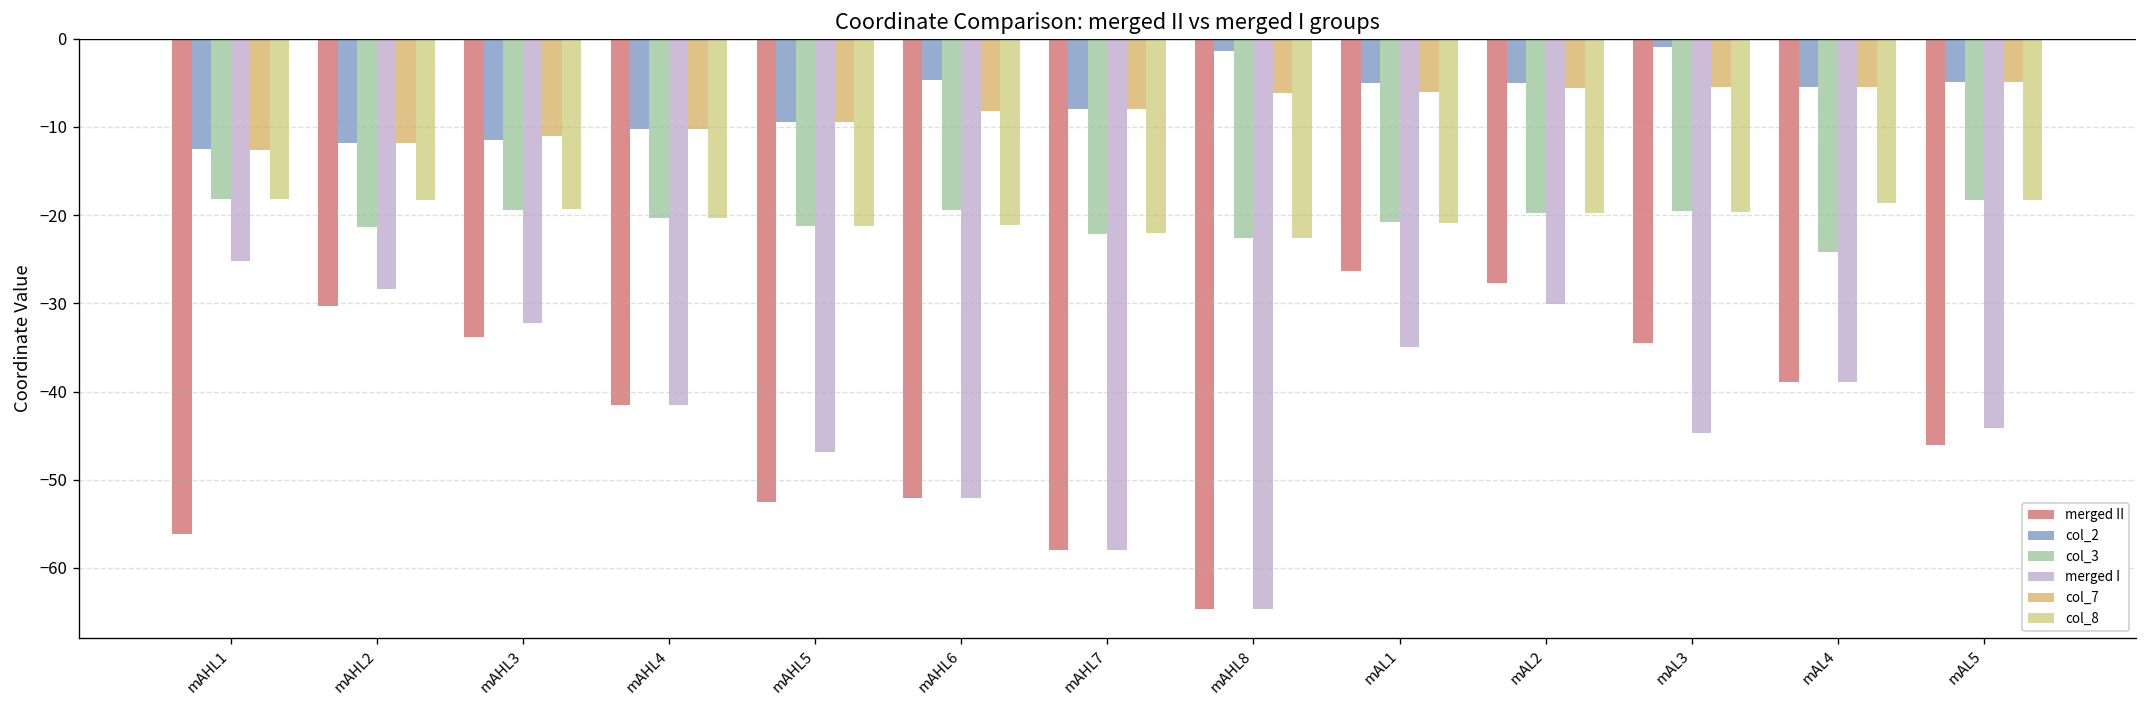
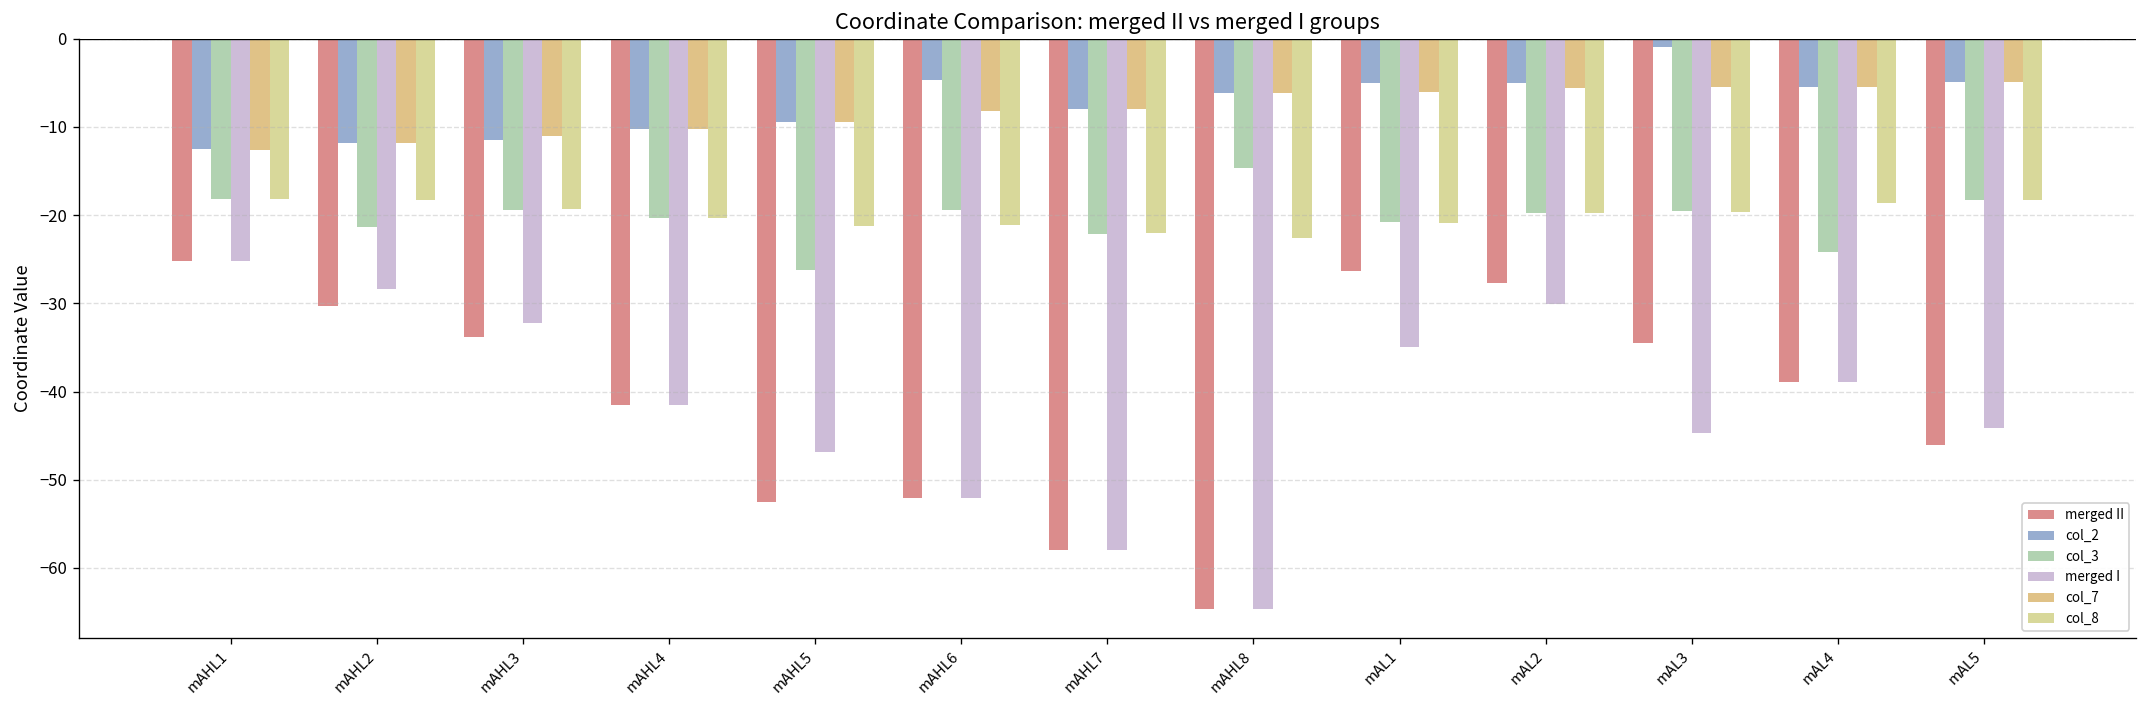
  {
    "merged II": {
-     "mAHL1": -56,
+     "mAHL1": -25,
      "mAHL2": -30,
      "mAHL3": -34,
      "mAHL4": -42,
      "mAHL5": -52,
      "mAHL6": -52,
      "mAHL7": -58,
      "mAHL8": -65,
      "mAL1": -26,
      "mAL2": -28,
      "mAL3": -35,
      "mAL4": -39,
      "mAL5": -46
    },
    "col_2": {
      "mAHL1": -13,
      "mAHL2": -12,
      "mAHL3": -11,
      "mAHL4": -10,
      "mAHL5": -9,
      "mAHL6": -5,
      "mAHL7": -8,
-     "mAHL8": -1,
+     "mAHL8": -6,
      "mAL1": -5,
      "mAL2": -5,
      "mAL3": -1,
      "mAL4": -5,
      "mAL5": -5
    },
    "col_3": {
      "mAHL1": -18,
      "mAHL2": -21,
      "mAHL3": -19,
      "mAHL4": -20,
-     "mAHL5": -21,
+     "mAHL5": -26,
      "mAHL6": -19,
      "mAHL7": -22,
-     "mAHL8": -23,
+     "mAHL8": -15,
      "mAL1": -21,
      "mAL2": -20,
      "mAL3": -20,
      "mAL4": -24,
      "mAL5": -18
    },
    "merged I": {
      "mAHL1": -25,
      "mAHL2": -28,
      "mAHL3": -32,
      "mAHL4": -42,
      "mAHL5": -47,
      "mAHL6": -52,
      "mAHL7": -58,
      "mAHL8": -65,
      "mAL1": -35,
      "mAL2": -30,
      "mAL3": -45,
      "mAL4": -39,
      "mAL5": -44
    }
  }
